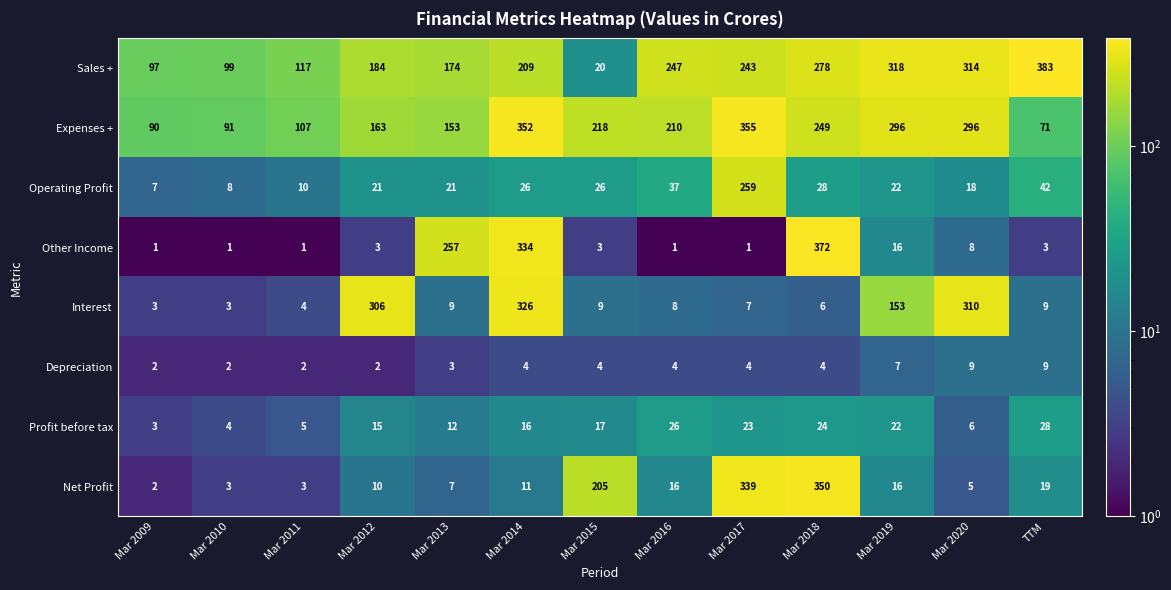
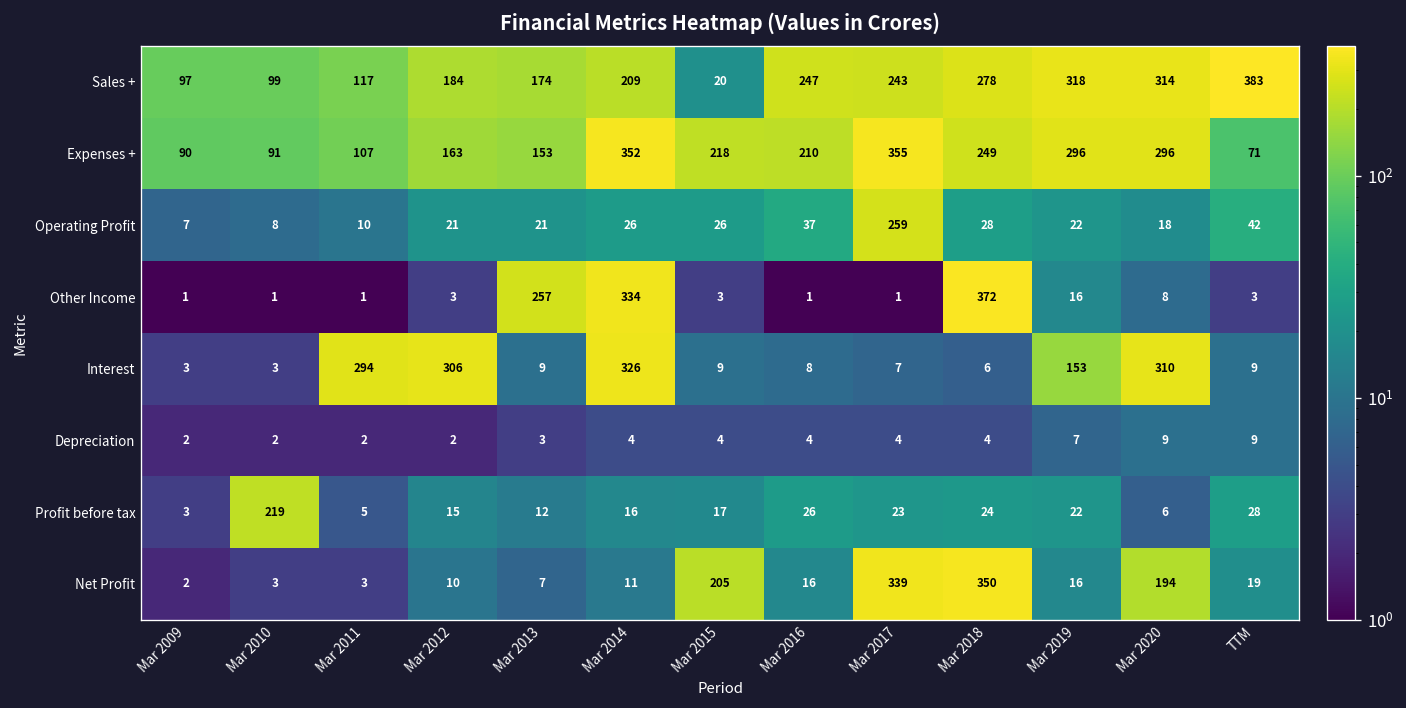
  {
    "Sales +": {
      "Mar 2009": 97,
      "Mar 2010": 99,
      "Mar 2011": 117,
      "Mar 2012": 184,
      "Mar 2013": 174,
      "Mar 2014": 209,
      "Mar 2015": 20,
      "Mar 2016": 247,
      "Mar 2017": 243,
      "Mar 2018": 278,
      "Mar 2019": 318,
      "Mar 2020": 314,
      "TTM": 383
    },
    "Expenses +": {
      "Mar 2009": 90,
      "Mar 2010": 91,
      "Mar 2011": 107,
      "Mar 2012": 163,
      "Mar 2013": 153,
      "Mar 2014": 352,
      "Mar 2015": 218,
      "Mar 2016": 210,
      "Mar 2017": 355,
      "Mar 2018": 249,
      "Mar 2019": 296,
      "Mar 2020": 296,
      "TTM": 71
    },
    "Operating Profit": {
      "Mar 2009": 7,
      "Mar 2010": 8,
      "Mar 2011": 10,
      "Mar 2012": 21,
      "Mar 2013": 21,
      "Mar 2014": 26,
      "Mar 2015": 26,
      "Mar 2016": 37,
      "Mar 2017": 259,
      "Mar 2018": 28,
      "Mar 2019": 22,
      "Mar 2020": 18,
      "TTM": 42
    },
    "Other Income": {
      "Mar 2009": 1,
      "Mar 2010": 1,
      "Mar 2011": 1,
      "Mar 2012": 3,
      "Mar 2013": 257,
      "Mar 2014": 334,
      "Mar 2015": 3,
      "Mar 2016": 1,
      "Mar 2017": 1,
      "Mar 2018": 372,
      "Mar 2019": 16,
      "Mar 2020": 8,
      "TTM": 3
    },
    "Interest": {
      "Mar 2009": 3,
      "Mar 2010": 3,
-     "Mar 2011": 4,
+     "Mar 2011": 294,
      "Mar 2012": 306,
      "Mar 2013": 9,
      "Mar 2014": 326,
      "Mar 2015": 9,
      "Mar 2016": 8,
      "Mar 2017": 7,
      "Mar 2018": 6,
      "Mar 2019": 153,
      "Mar 2020": 310,
      "TTM": 9
    },
    "Depreciation": {
      "Mar 2009": 2,
      "Mar 2010": 2,
      "Mar 2011": 2,
      "Mar 2012": 2,
      "Mar 2013": 3,
      "Mar 2014": 4,
      "Mar 2015": 4,
      "Mar 2016": 4,
      "Mar 2017": 4,
      "Mar 2018": 4,
      "Mar 2019": 7,
      "Mar 2020": 9,
      "TTM": 9
    },
    "Profit before tax": {
      "Mar 2009": 3,
-     "Mar 2010": 4,
+     "Mar 2010": 219,
      "Mar 2011": 5,
      "Mar 2012": 15,
      "Mar 2013": 12,
      "Mar 2014": 16,
      "Mar 2015": 17,
      "Mar 2016": 26,
      "Mar 2017": 23,
      "Mar 2018": 24,
      "Mar 2019": 22,
      "Mar 2020": 6,
      "TTM": 28
    },
    "Net Profit": {
      "Mar 2009": 2,
      "Mar 2010": 3,
      "Mar 2011": 3,
      "Mar 2012": 10,
      "Mar 2013": 7,
      "Mar 2014": 11,
      "Mar 2015": 205,
      "Mar 2016": 16,
      "Mar 2017": 339,
      "Mar 2018": 350,
      "Mar 2019": 16,
-     "Mar 2020": 5,
+     "Mar 2020": 194,
      "TTM": 19
    }
  }
